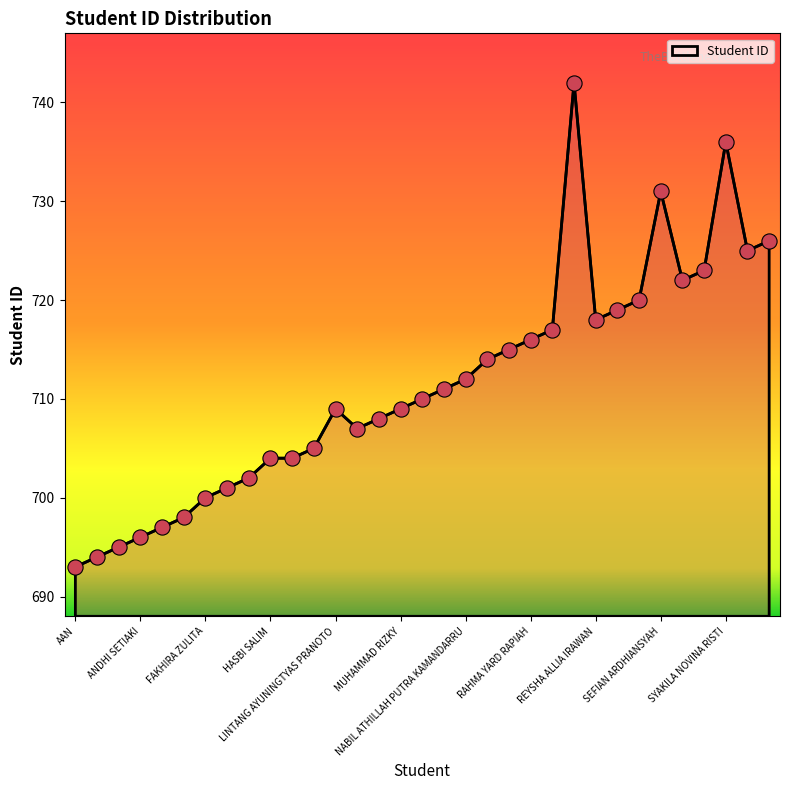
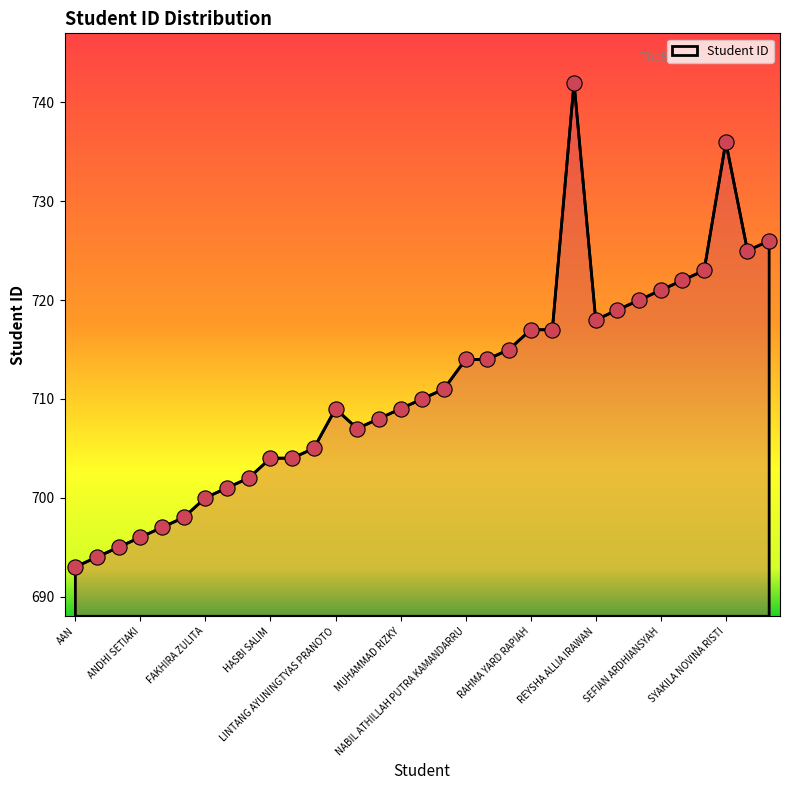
  {
    "AAN": 693,
    "ANDHI SETIAKI": 696,
    "FAKHIRA ZULITA": 700,
    "HASBI SALIM": 704,
    "LINTANG AYUNINGTYAS PRANOTO": 709,
    "MUHAMMAD RIZKY": 709,
-   "NABIL ATHILLAH PUTRA KAMANDARRU": 712,
-   "RAHMA YARD RAPIAH": 716,
+   "NABIL ATHILLAH PUTRA KAMANDARRU": 714,
+   "RAHMA YARD RAPIAH": 717,
    "REYSHA ALLIA IRAWAN": 718,
-   "SEFIAN ARDHIANSYAH": 731,
+   "SEFIAN ARDHIANSYAH": 721,
    "SYAKILA NOVINA RISTI": 736
  }
